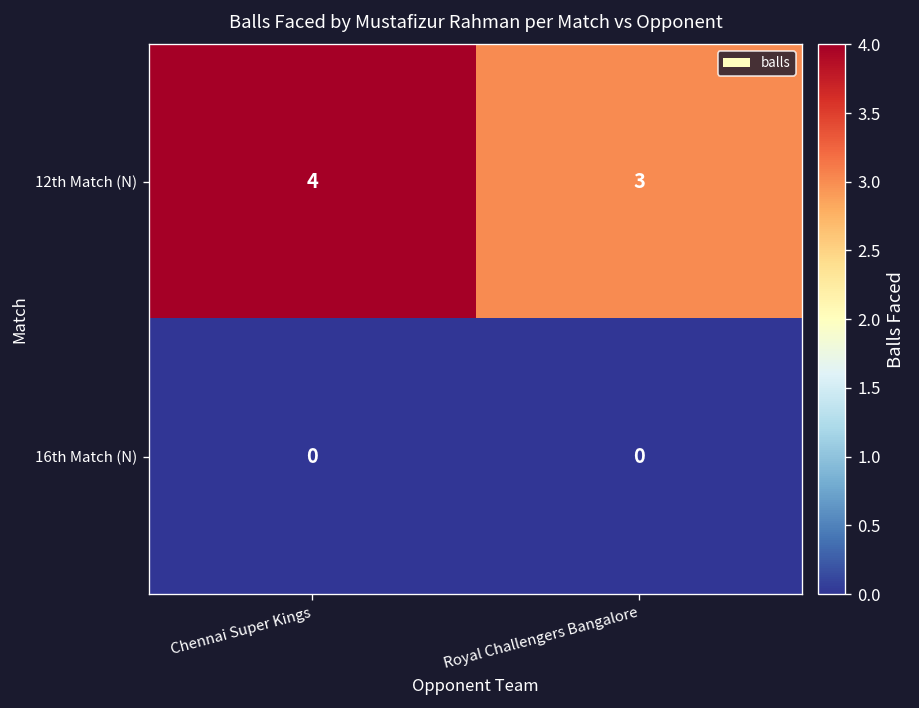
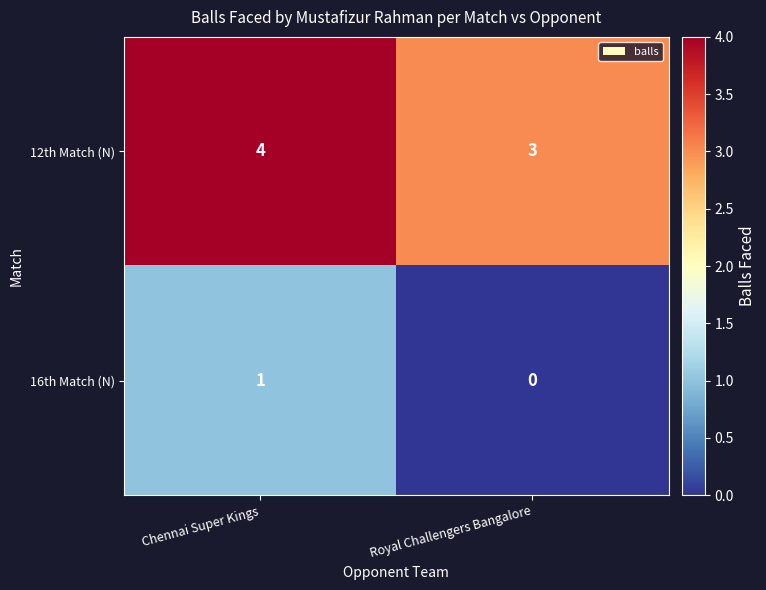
  {
    "12th Match (N)": {
      "Chennai Super Kings": 4,
      "Royal Challengers Bangalore": 3
    },
    "16th Match (N)": {
-     "Chennai Super Kings": 0,
+     "Chennai Super Kings": 1,
      "Royal Challengers Bangalore": 0
    }
  }
